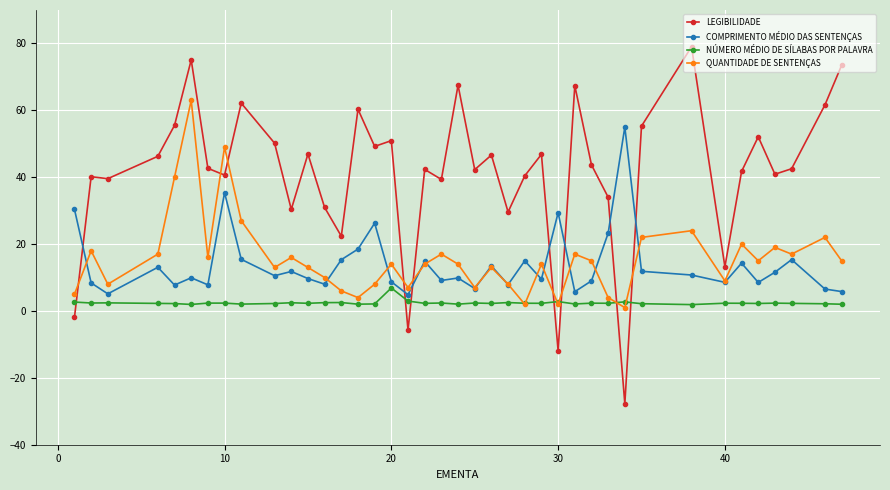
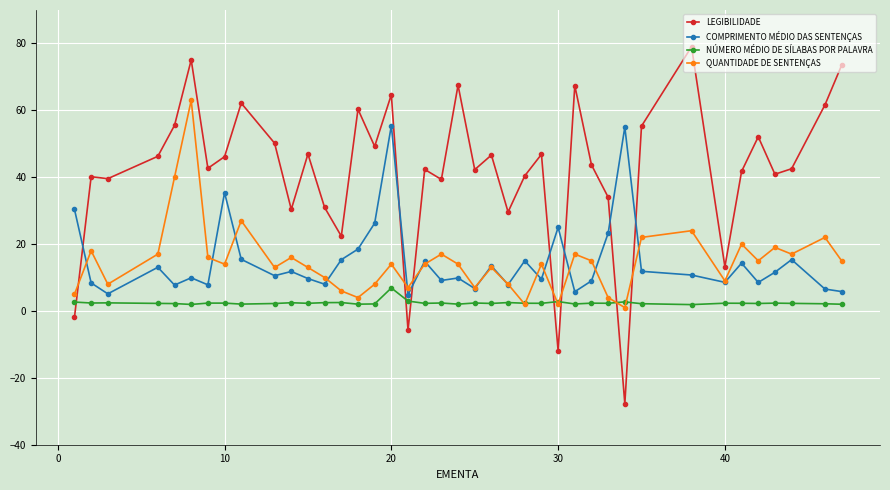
  {
    "LEGIBILIDADE": {
-     "10": 41,
-     "20": 51,
+     "10": 46,
+     "20": 65,
      "30": -12,
      "40": 13
    },
    "COMPRIMENTO MÉDIO DAS SENTENÇAS": {
      "10": 35,
-     "20": 9,
-     "30": 29
+     "20": 55,
+     "30": 25
    },
    "NÚMERO MÉDIO DE SÍLABAS POR PALAVRA": {
      "10": 2,
      "20": 7,
      "30": 3,
      "40": 2
    },
    "QUANTIDADE DE SENTENÇAS": {
-     "10": 49,
+     "10": 14,
      "20": 14,
      "30": 2
    }
  }
